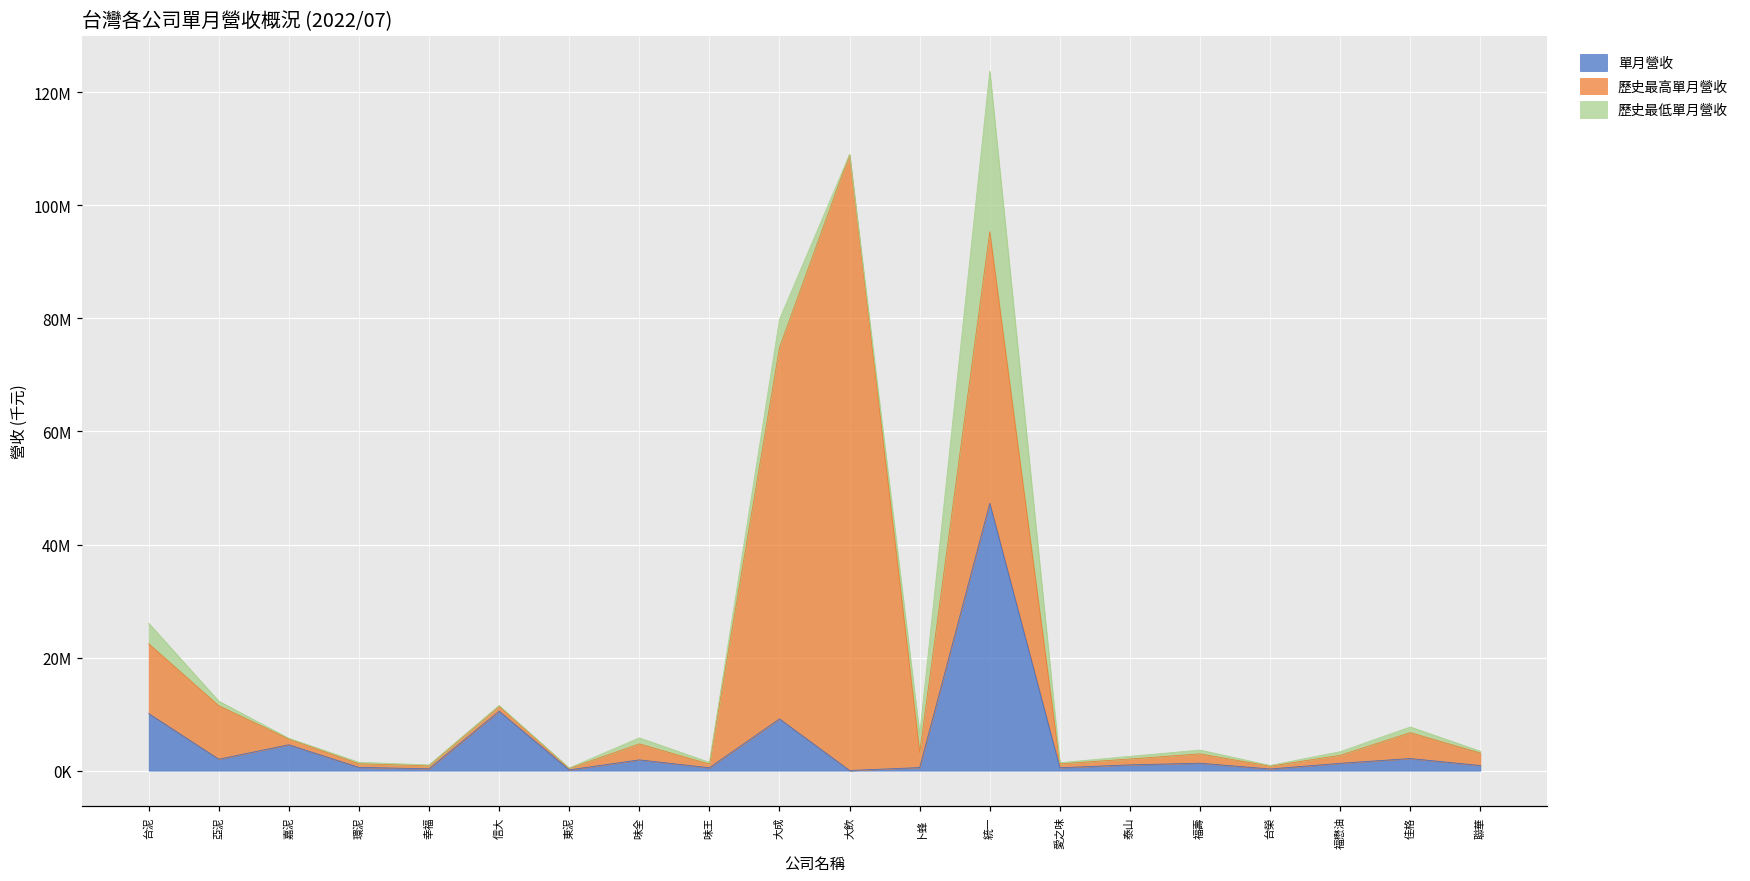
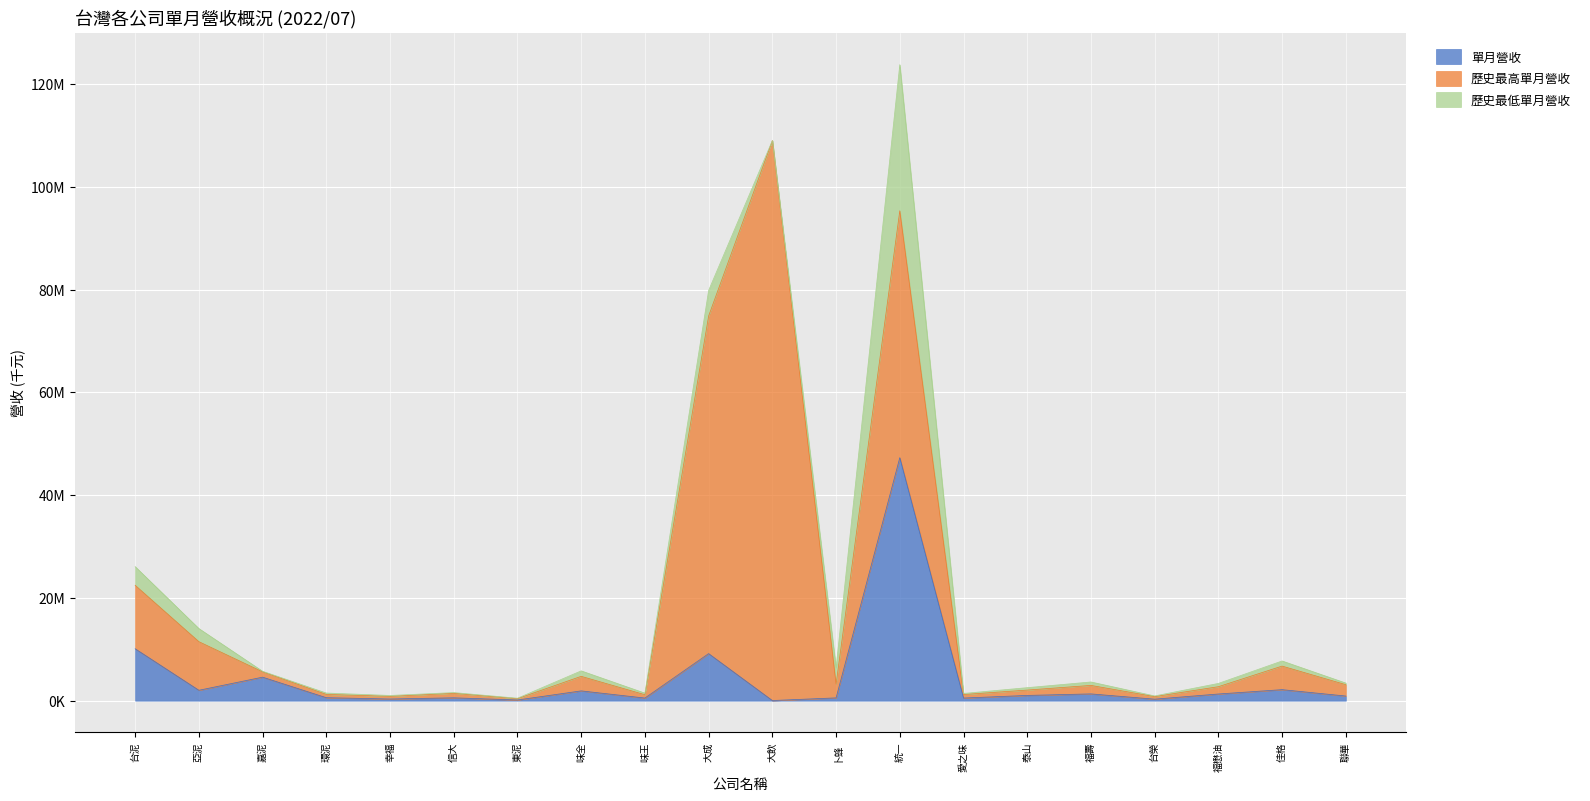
  {
    "單月營收": {
      "台泥": 10000000,
      "亞泥": 2000000,
      "嘉泥": 5000000,
      "環泥": 1000000,
      "幸福": 0,
-     "信大": 11000000,
+     "信大": 1000000,
      "味全": 2000000,
      "味王": 1000000,
      "大成": 9000000,
      "大飲": 0,
      "卜蜂": 1000000,
      "統一": 47000000,
      "愛之味": 1000000,
      "泰山": 1000000,
      "福壽": 1000000,
      "台榮": 0,
      "福懋油": 1000000,
      "佳格": 2000000,
      "聯華": 1000000
    },
    "歷史最高單月營收": {
      "台泥": 12000000,
      "亞泥": 9000000,
      "味全": 3000000,
      "大成": 66000000,
      "卜蜂": 3000000,
      "統一": 48000000,
      "福壽": 2000000,
      "福懋油": 1000000,
      "佳格": 5000000
    },
    "歷史最低單月營收": {
      "台泥": 4000000,
-     "亞泥": 1000000,
+     "亞泥": 3000000,
      "味全": 1000000,
      "大成": 5000000,
      "卜蜂": 3000000,
      "統一": 28000000,
      "福壽": 1000000,
      "福懋油": 1000000,
      "佳格": 1000000
    }
  }
